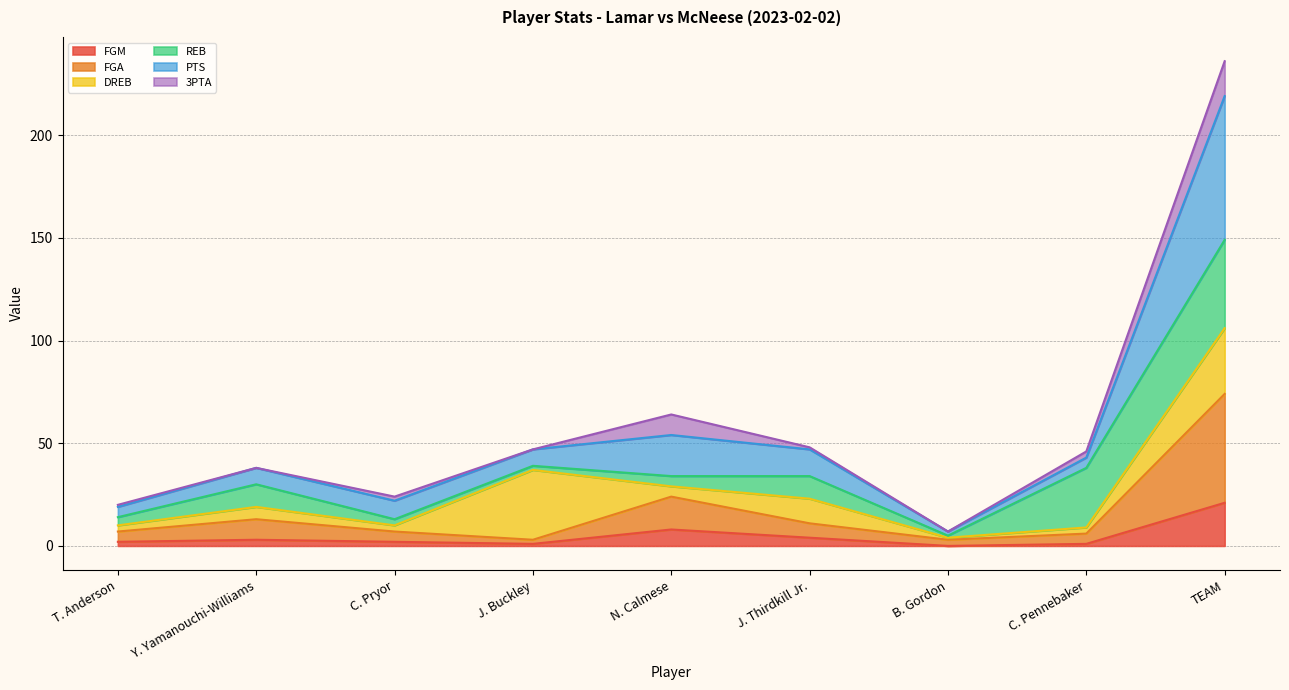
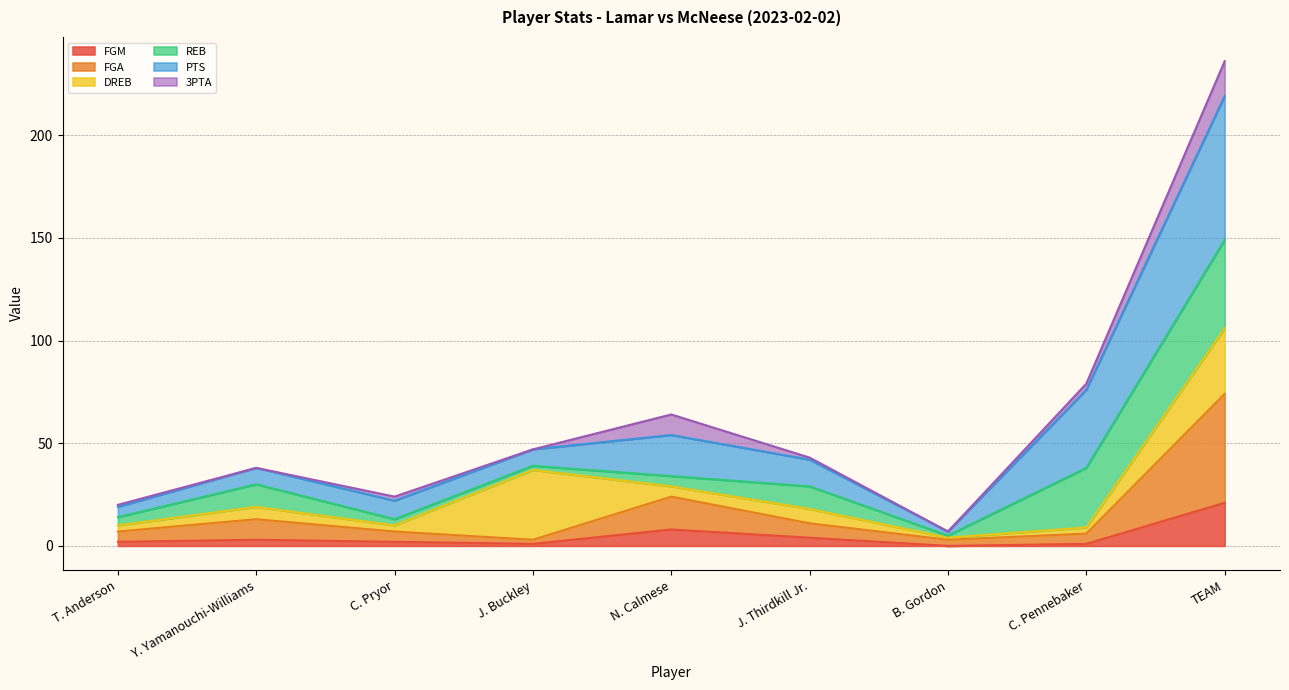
  {
    "DREB": {
      "T. Anderson": 3,
      "Y. Yamanouchi-Williams": 6,
      "C. Pryor": 3,
      "J. Buckley": 34,
      "N. Calmese": 5,
-     "J. Thirdkill Jr.": 12,
+     "J. Thirdkill Jr.": 7,
      "C. Pennebaker": 3,
      "TEAM": 32
    },
    "REB": {
      "T. Anderson": 4,
      "Y. Yamanouchi-Williams": 11,
      "C. Pryor": 3,
      "J. Buckley": 2,
      "N. Calmese": 5,
      "J. Thirdkill Jr.": 11,
      "C. Pennebaker": 29,
      "TEAM": 43
    },
    "PTS": {
      "C. Pryor": 9,
      "N. Calmese": 20,
-     "C. Pennebaker": 5,
+     "C. Pennebaker": 38,
      "TEAM": 70
    },
    "3PTA": {
      "C. Pryor": 2,
      "N. Calmese": 10,
      "C. Pennebaker": 3,
      "TEAM": 17
    }
  }
